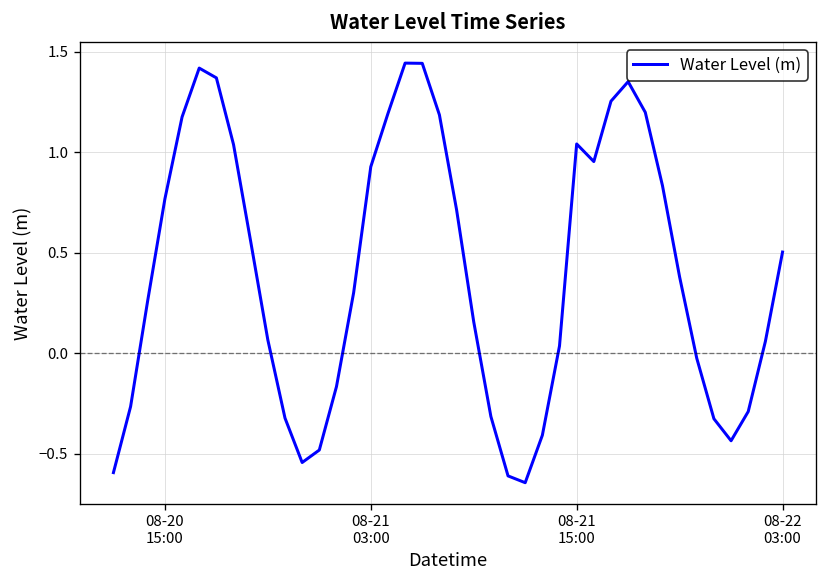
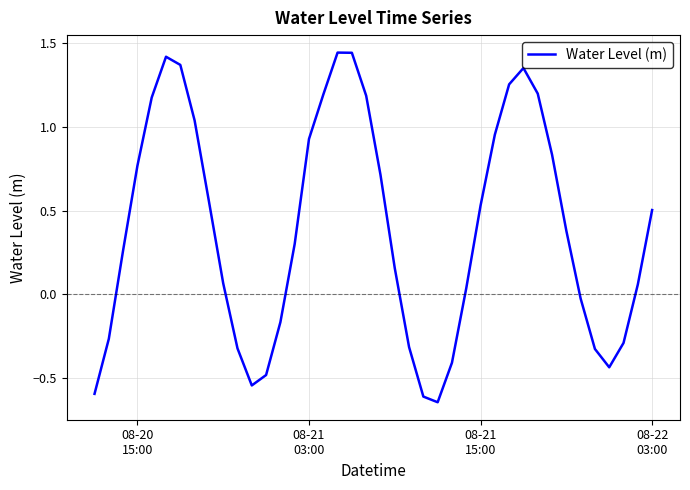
  {
    "08-20 15:00": 0.77,
    "08-21 03:00": 0.93,
-   "08-21 15:00": 1.04,
+   "08-21 15:00": 0.53,
    "08-22 03:00": 0.50
  }
